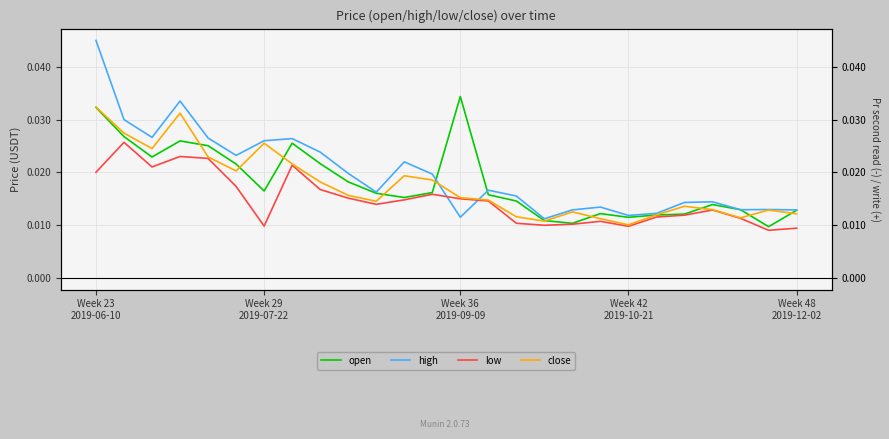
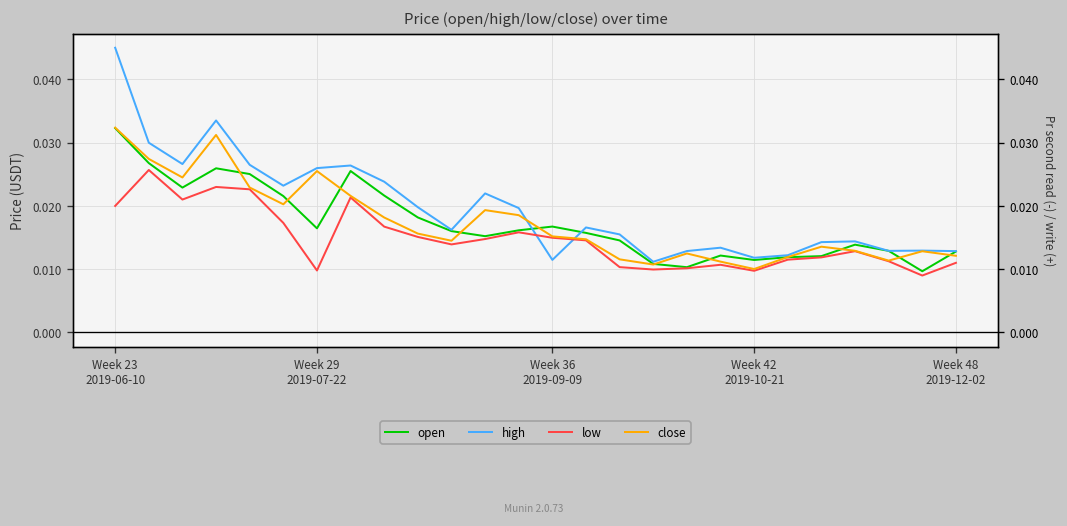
  {
    "open": {
      "Week 29 2019-07-22": 0.016,
-     "Week 36 2019-09-09": 0.034
+     "Week 36 2019-09-09": 0.017
    },
    "high": {
      "Week 23 2019-06-10": 0.045,
      "Week 36 2019-09-09": 0.011
    },
    "low": {
      "Week 23 2019-06-10": 0.020,
      "Week 29 2019-07-22": 0.010,
-     "Week 48 2019-12-02": 0.009
+     "Week 48 2019-12-02": 0.011
    },
    "close": {
      "Week 48 2019-12-02": 0.012
    }
  }
